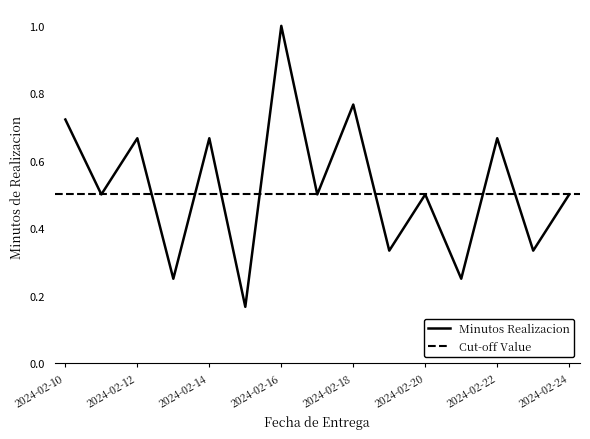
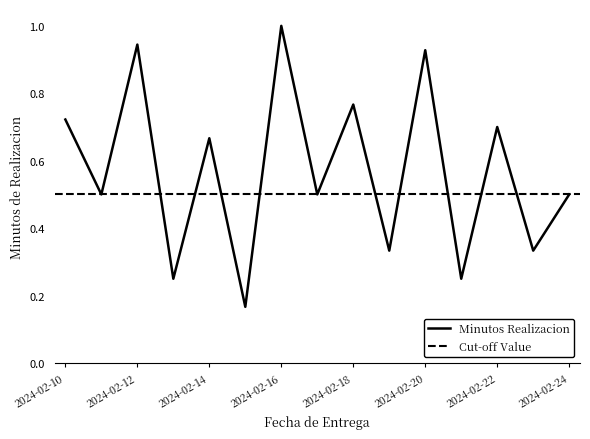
  {
    "2024-02-10": 0.72,
-   "2024-02-12": 0.67,
+   "2024-02-12": 0.94,
    "2024-02-14": 0.67,
    "2024-02-16": 1.00,
    "2024-02-18": 0.77,
-   "2024-02-20": 0.50,
-   "2024-02-22": 0.67,
+   "2024-02-20": 0.93,
+   "2024-02-22": 0.70,
    "2024-02-24": 0.50
  }
